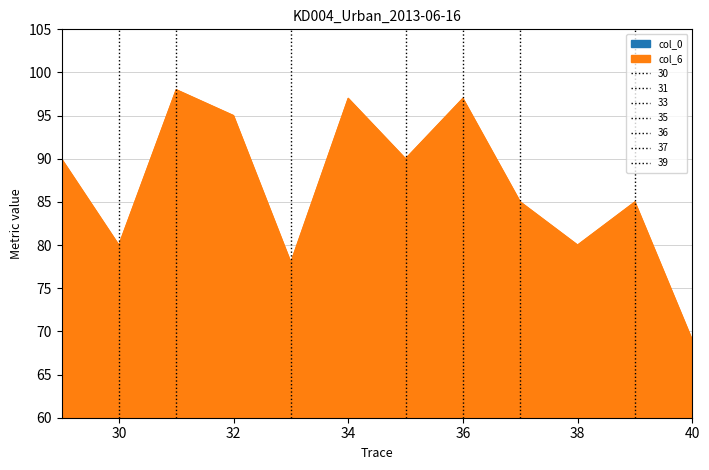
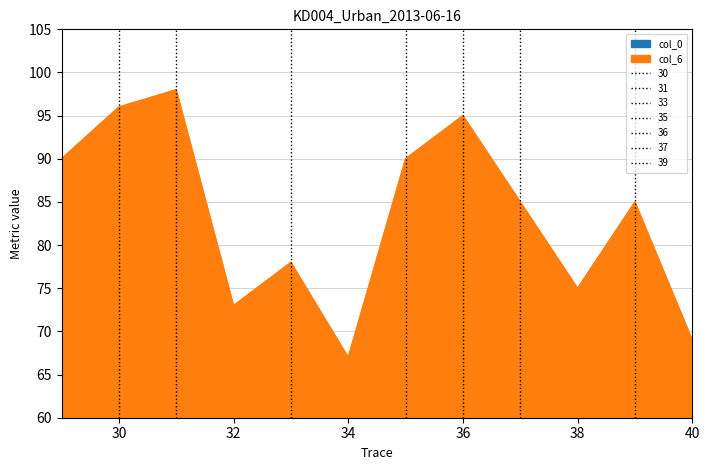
  {
    "col_6": {
-     "30": 80,
-     "32": 95,
-     "34": 97,
-     "36": 97,
-     "38": 80,
+     "30": 96,
+     "32": 73,
+     "34": 67,
+     "36": 95,
+     "38": 75,
      "40": 69
    }
  }
